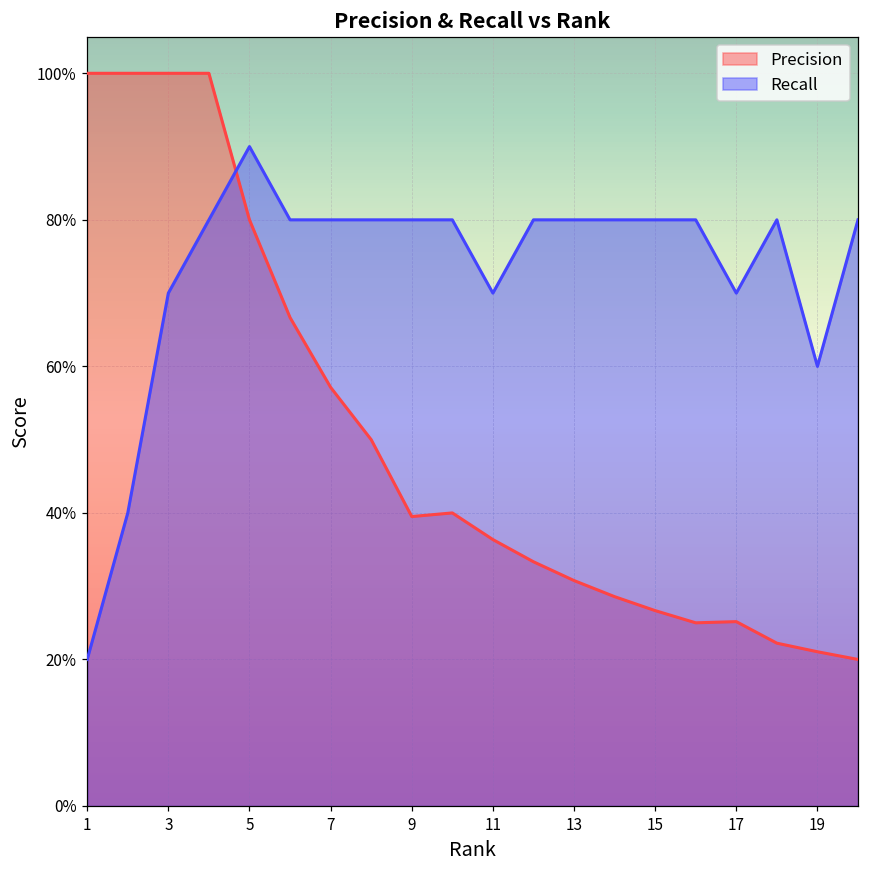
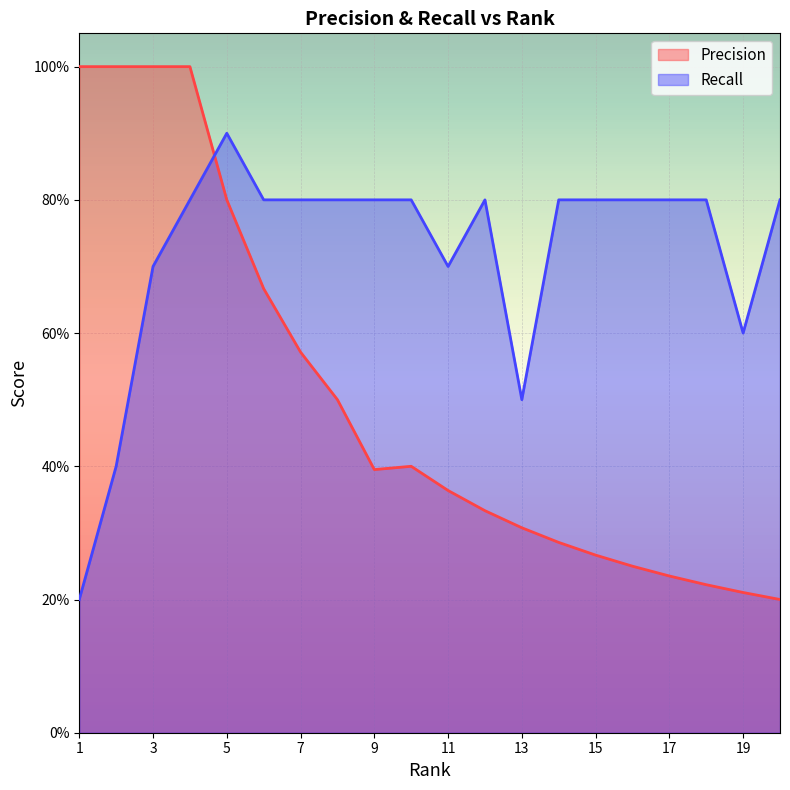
  {
    "Precision": {
      "1": "100%",
      "3": "100%",
      "5": "80%",
      "7": "57%",
      "9": "40%",
      "11": "36%",
      "13": "31%",
      "15": "27%",
-     "17": "25%",
+     "17": "24%",
      "19": "21%"
    },
    "Recall": {
      "1": "20%",
      "3": "70%",
      "5": "90%",
      "7": "80%",
      "9": "80%",
      "11": "70%",
-     "13": "80%",
+     "13": "50%",
      "15": "80%",
-     "17": "70%",
+     "17": "80%",
      "19": "60%"
    }
  }
